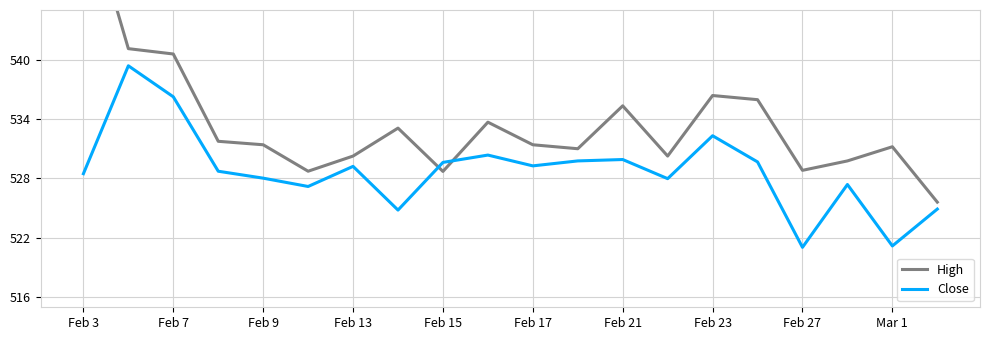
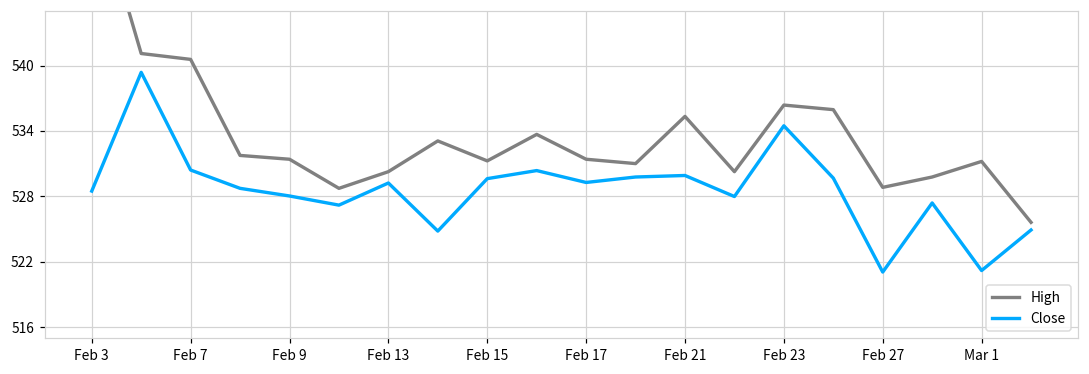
  {
    "High": {
      "Feb 7": 541,
      "Feb 9": 531,
      "Feb 13": 530,
-     "Feb 15": 529,
+     "Feb 15": 531,
      "Feb 17": 531,
      "Feb 21": 535,
      "Feb 23": 536,
      "Feb 27": 529,
      "Mar 1": 531
    },
    "Close": {
      "Feb 3": 528,
-     "Feb 7": 536,
+     "Feb 7": 530,
      "Feb 9": 528,
      "Feb 13": 529,
      "Feb 15": 530,
      "Feb 17": 529,
      "Feb 21": 530,
-     "Feb 23": 532,
+     "Feb 23": 534,
      "Feb 27": 521,
      "Mar 1": 521
    }
  }
